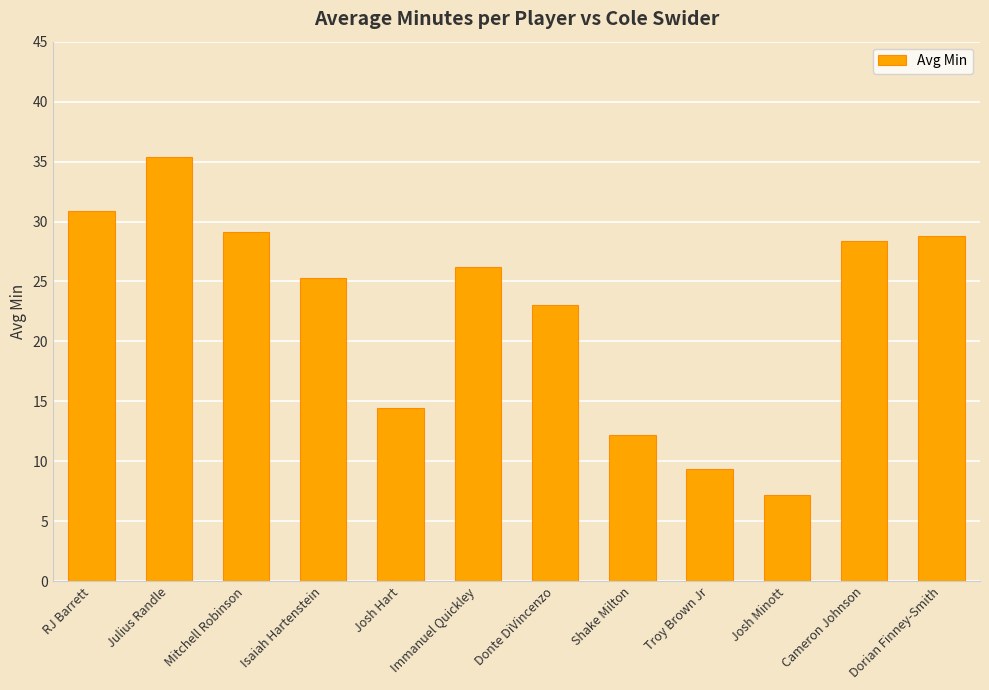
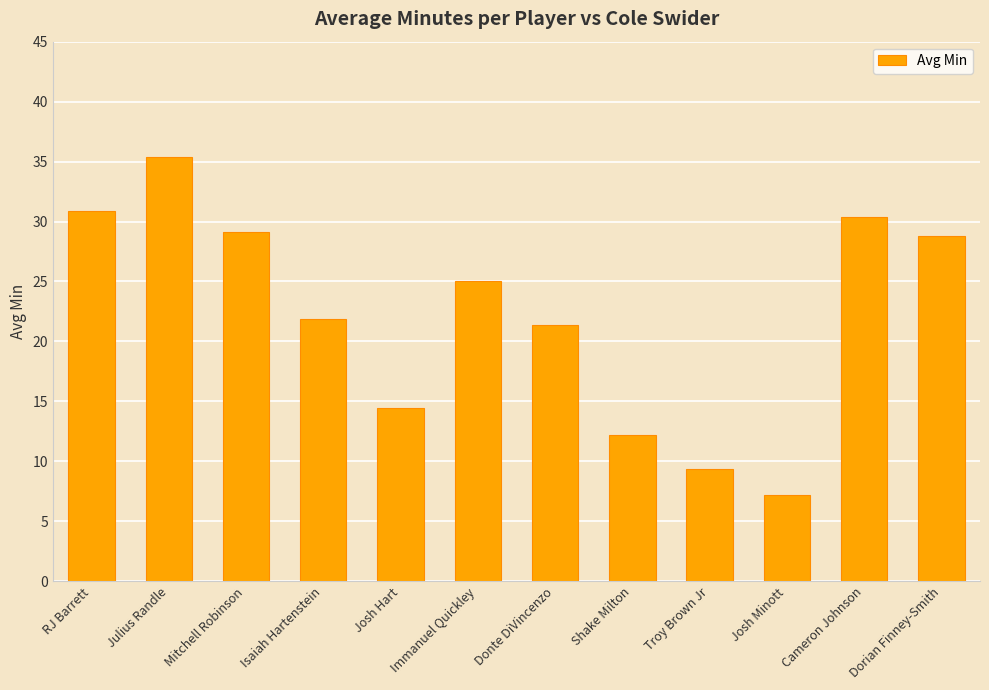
  {
    "RJ Barrett": 30.9,
    "Julius Randle": 35.4,
    "Mitchell Robinson": 29.1,
-   "Isaiah Hartenstein": 25.3,
+   "Isaiah Hartenstein": 21.9,
    "Josh Hart": 14.4,
-   "Immanuel Quickley": 26.2,
-   "Donte DiVincenzo": 23.1,
+   "Immanuel Quickley": 25.1,
+   "Donte DiVincenzo": 21.4,
    "Shake Milton": 12.2,
    "Troy Brown Jr": 9.4,
    "Josh Minott": 7.2,
-   "Cameron Johnson": 28.4,
+   "Cameron Johnson": 30.4,
    "Dorian Finney-Smith": 28.8
  }
